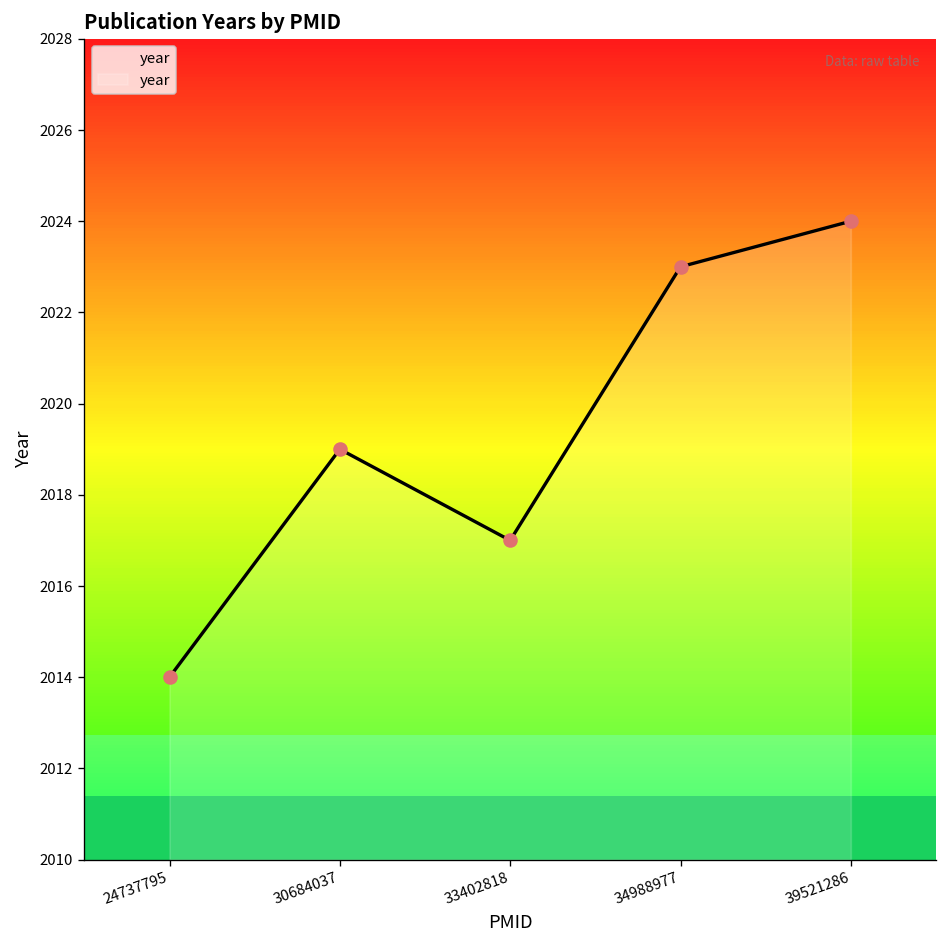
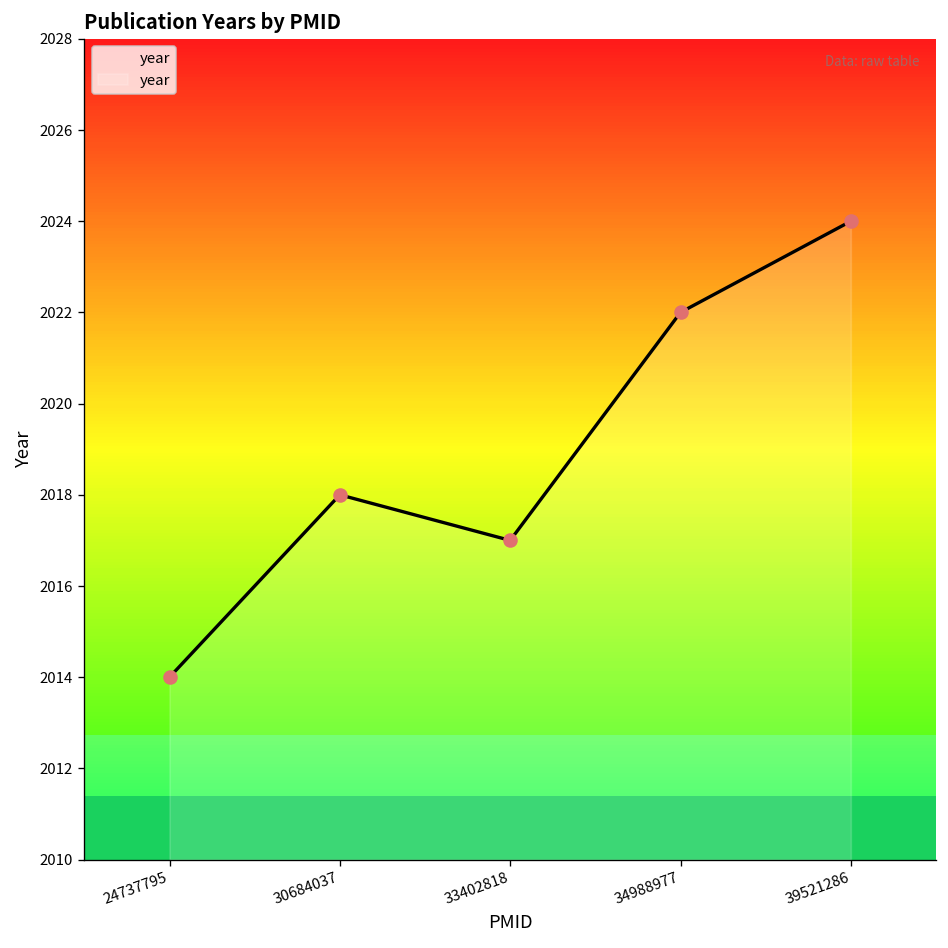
  {
    "24737795": 2014,
-   "30684037": 2019,
+   "30684037": 2018,
    "33402818": 2017,
-   "34988977": 2023,
+   "34988977": 2022,
    "39521286": 2024
  }
